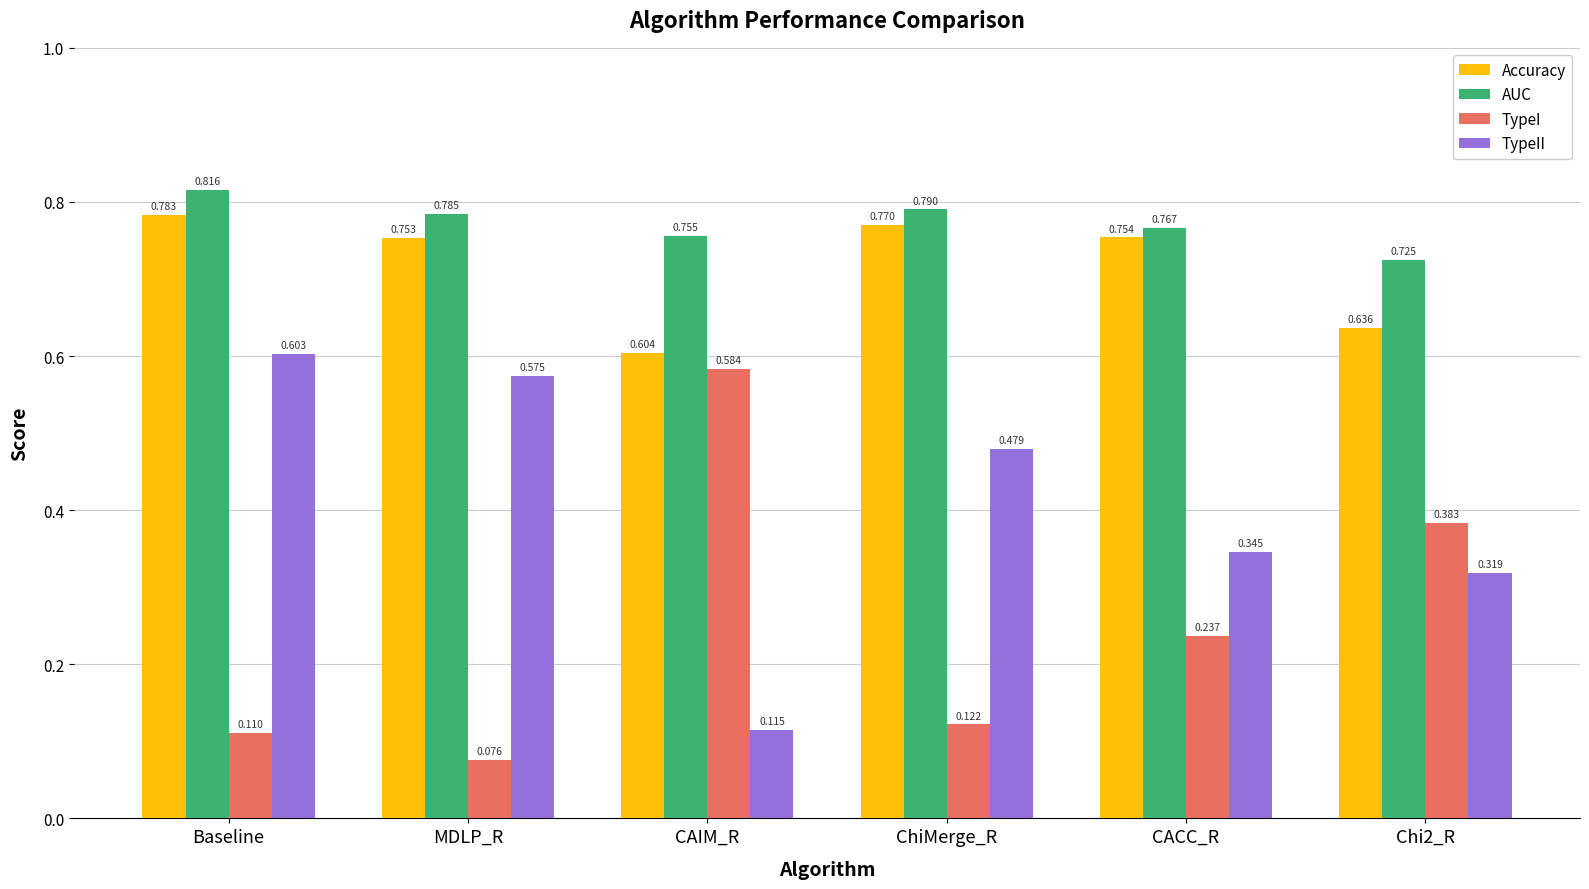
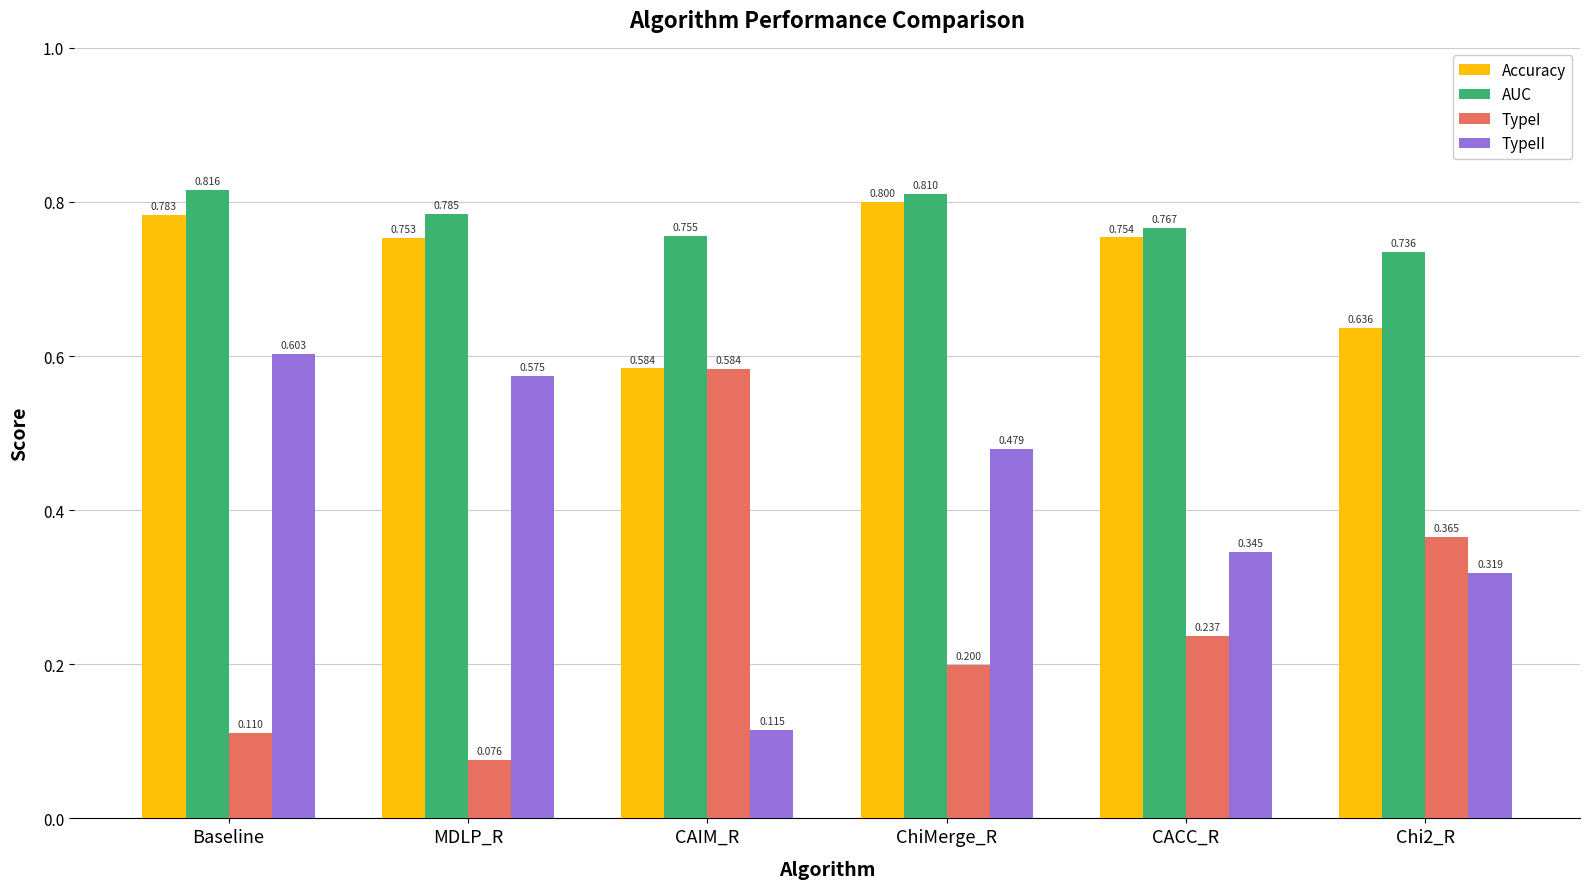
  {
    "Accuracy": {
      "Baseline": 0.783,
      "MDLP_R": 0.753,
-     "CAIM_R": 0.604,
-     "ChiMerge_R": 0.770,
+     "CAIM_R": 0.584,
+     "ChiMerge_R": 0.800,
      "CACC_R": 0.754,
      "Chi2_R": 0.636
    },
    "AUC": {
      "Baseline": 0.816,
      "MDLP_R": 0.785,
      "CAIM_R": 0.755,
-     "ChiMerge_R": 0.790,
+     "ChiMerge_R": 0.810,
      "CACC_R": 0.767,
-     "Chi2_R": 0.725
+     "Chi2_R": 0.736
    },
    "TypeI": {
      "Baseline": 0.110,
      "MDLP_R": 0.076,
      "CAIM_R": 0.584,
-     "ChiMerge_R": 0.122,
+     "ChiMerge_R": 0.200,
      "CACC_R": 0.237,
-     "Chi2_R": 0.383
+     "Chi2_R": 0.365
    },
    "TypeII": {
      "Baseline": 0.603,
      "MDLP_R": 0.575,
      "CAIM_R": 0.115,
      "ChiMerge_R": 0.479,
      "CACC_R": 0.345,
      "Chi2_R": 0.319
    }
  }
